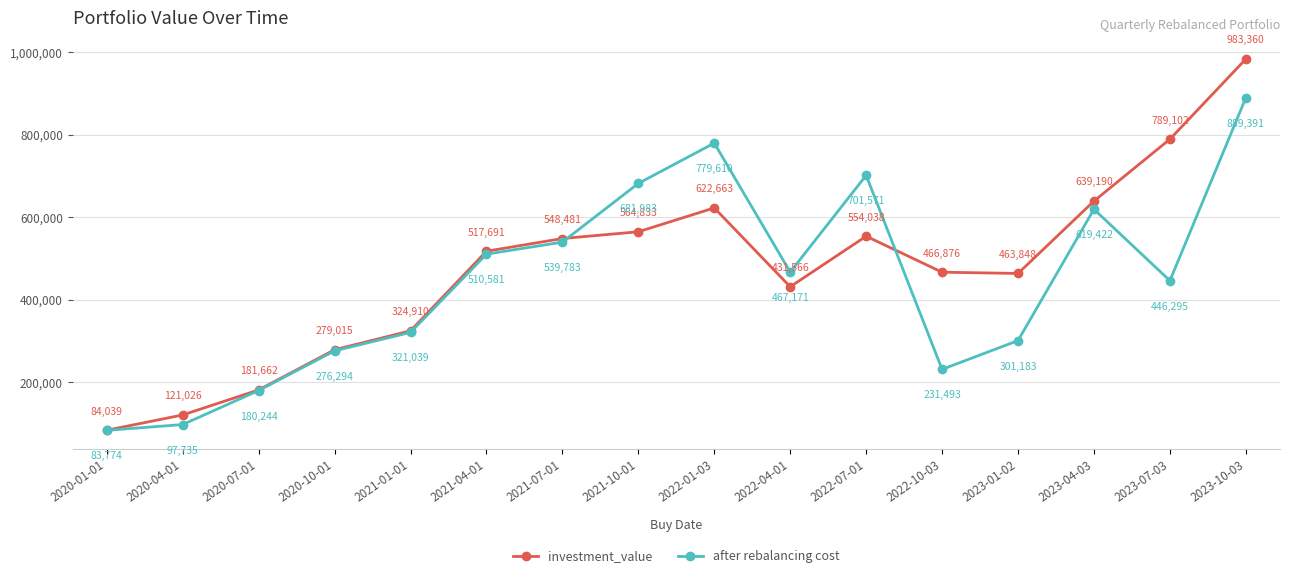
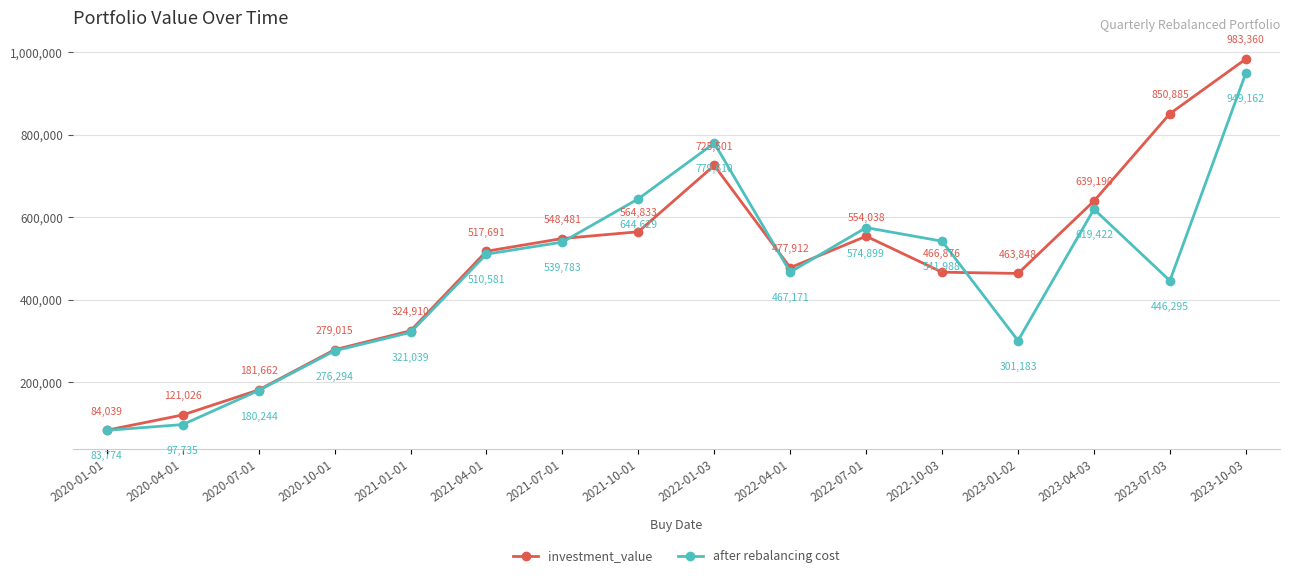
  {
    "investment_value": {
      "2020-04-01": "121,026",
      "2021-04-01": "517,691",
      "2021-07-01": "548,481",
-     "2022-01-03": "622,663",
-     "2022-04-01": "431,566",
+     "2022-01-03": "725,501",
+     "2022-04-01": "477,912",
      "2022-07-01": "554,038",
      "2022-10-03": "466,876",
      "2023-01-02": "463,848",
      "2023-04-03": "639,190",
-     "2023-07-03": "789,102",
+     "2023-07-03": "850,885",
      "2023-10-03": "983,360"
    },
    "after rebalancing cost": {
      "2020-04-01": "97,735",
      "2021-04-01": "510,581",
      "2021-07-01": "539,783",
-     "2021-10-01": "681,983",
+     "2021-10-01": "644,629",
      "2022-01-03": "779,610",
      "2022-04-01": "467,171",
-     "2022-07-01": "701,571",
-     "2022-10-03": "231,493",
+     "2022-07-01": "574,899",
+     "2022-10-03": "541,988",
      "2023-01-02": "301,183",
      "2023-04-03": "619,422",
      "2023-07-03": "446,295",
-     "2023-10-03": "889,391"
+     "2023-10-03": "949,162"
    }
  }
